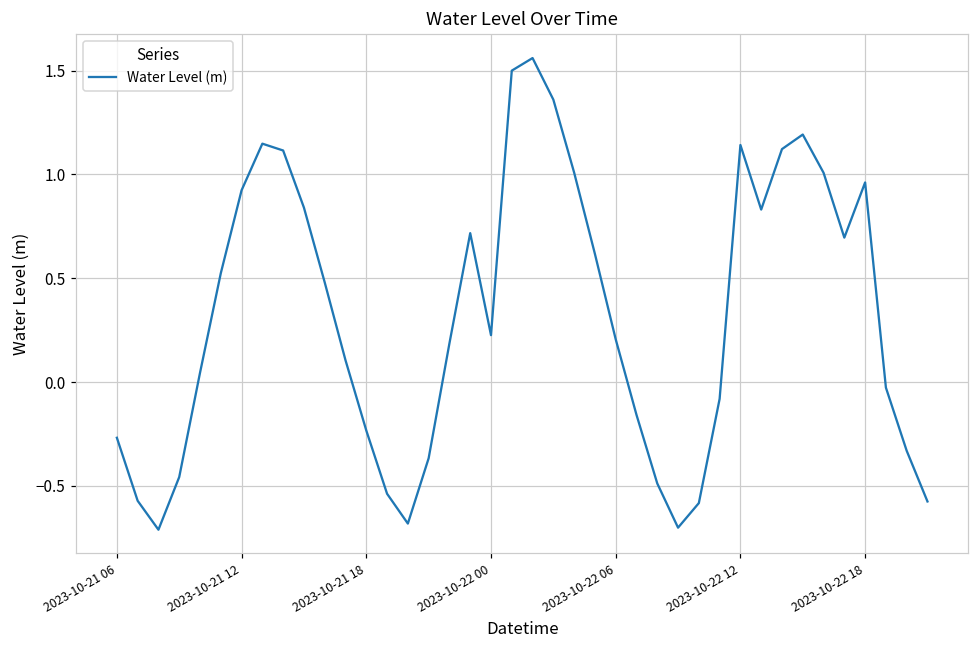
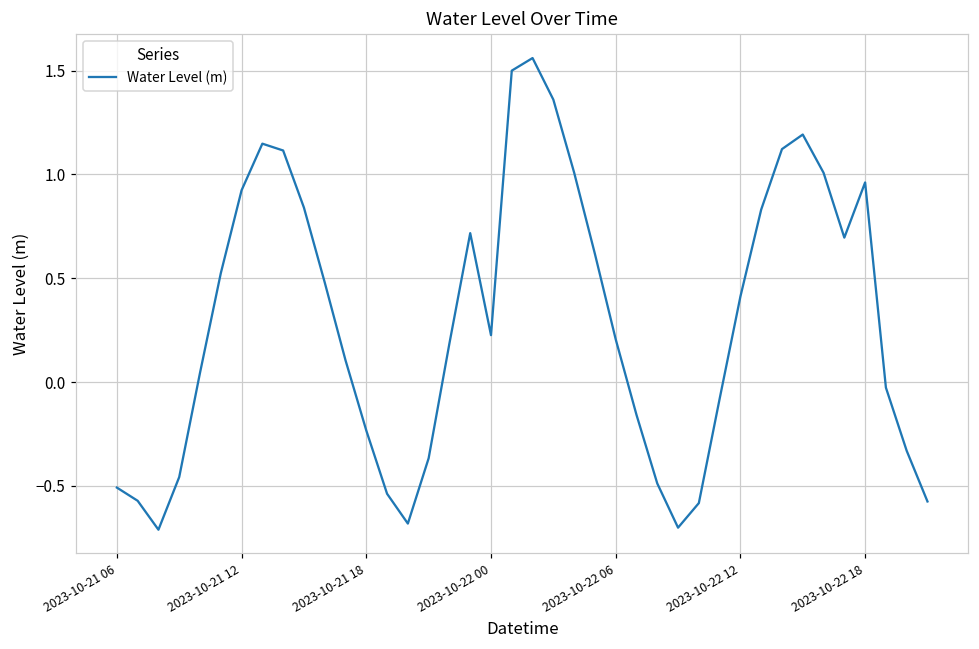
  {
-   "2023-10-21 06": -0.27,
+   "2023-10-21 06": -0.51,
    "2023-10-21 12": 0.92,
    "2023-10-21 18": -0.23,
    "2023-10-22 00": 0.23,
    "2023-10-22 06": 0.21,
-   "2023-10-22 12": 1.14,
+   "2023-10-22 12": 0.41,
    "2023-10-22 18": 0.96
  }
